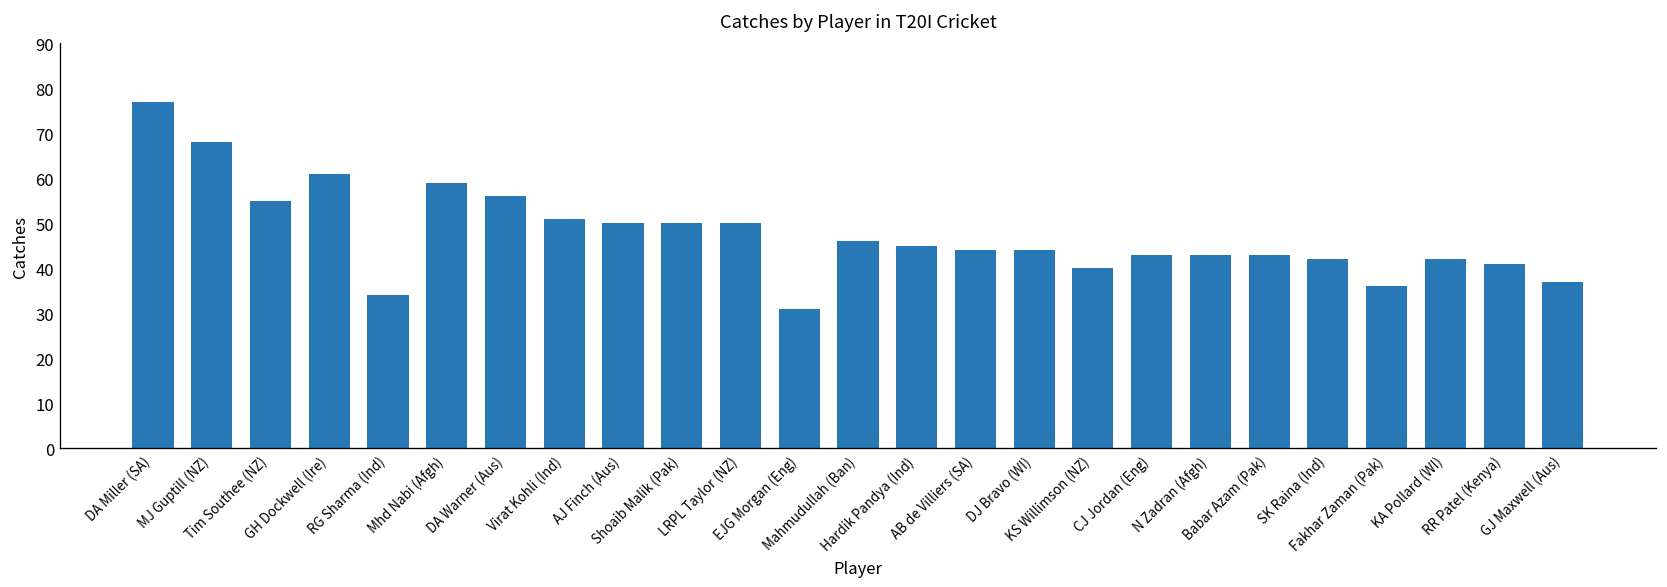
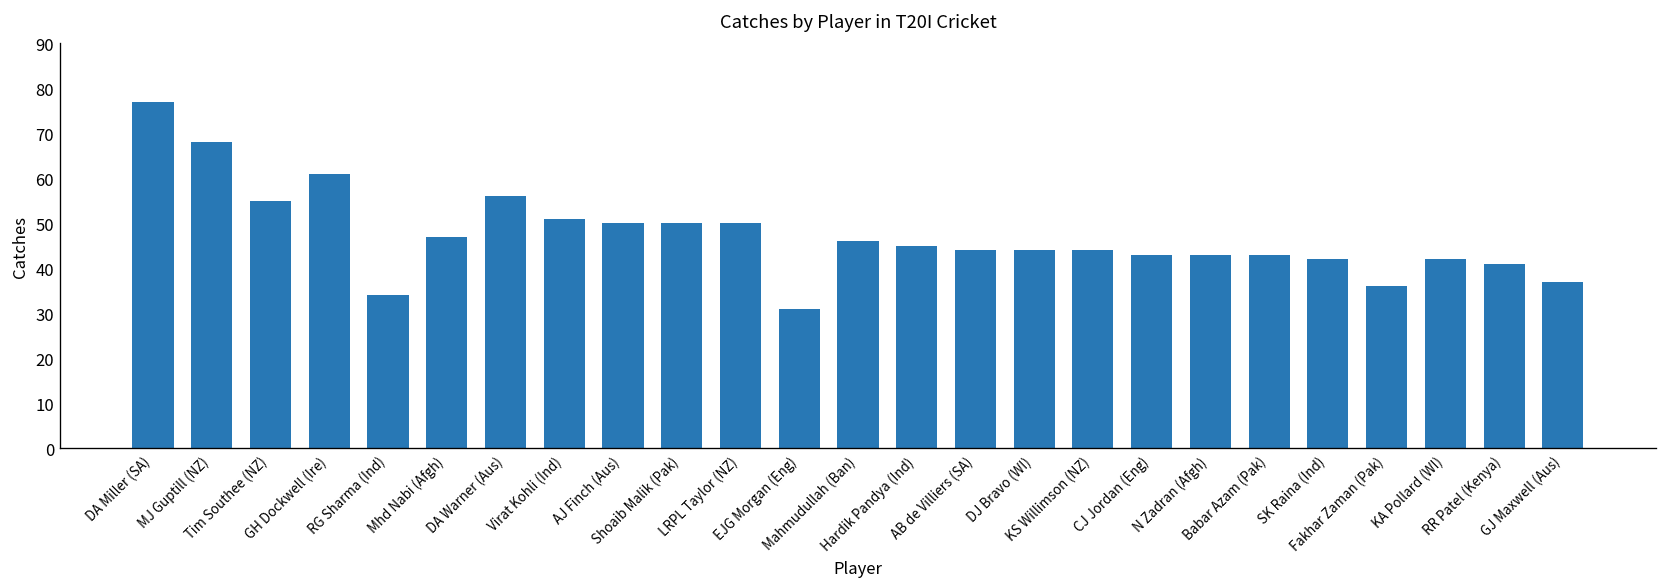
  {
    "DA Miller (SA)": 77,
    "MJ Guptill (NZ)": 68,
    "Tim Southee (NZ)": 55,
    "GH Dockwell (Ire)": 61,
    "RG Sharma (Ind)": 34,
-   "Mhd Nabi (Afgh)": 59,
+   "Mhd Nabi (Afgh)": 47,
    "DA Warner (Aus)": 56,
    "Virat Kohli (Ind)": 51,
    "AJ Finch (Aus)": 50,
    "Shoaib Malik (Pak)": 50,
    "LRPL Taylor (NZ)": 50,
    "EJG Morgan (Eng)": 31,
    "Mahmudullah (Ban)": 46,
    "Hardik Pandya (Ind)": 45,
    "AB de Villiers (SA)": 44,
    "DJ Bravo (WI)": 44,
-   "KS Willimson (NZ)": 40,
+   "KS Willimson (NZ)": 44,
    "CJ Jordan (Eng)": 43,
    "N Zadran (Afgh)": 43,
    "Babar Azam (Pak)": 43,
    "SK Raina (Ind)": 42,
    "Fakhar Zaman (Pak)": 36,
    "KA Pollard (WI)": 42,
    "RR Patel (Kenya)": 41,
    "GJ Maxwell (Aus)": 37
  }
